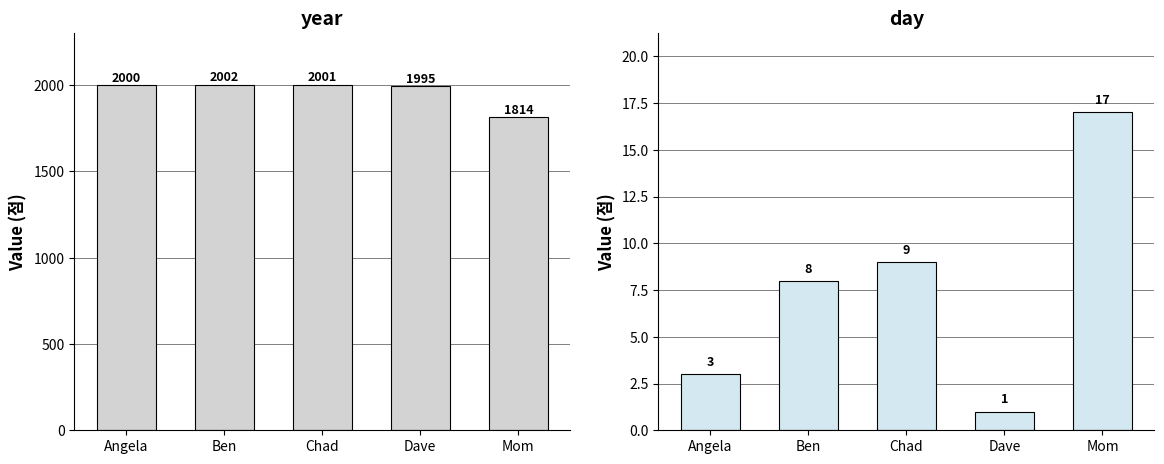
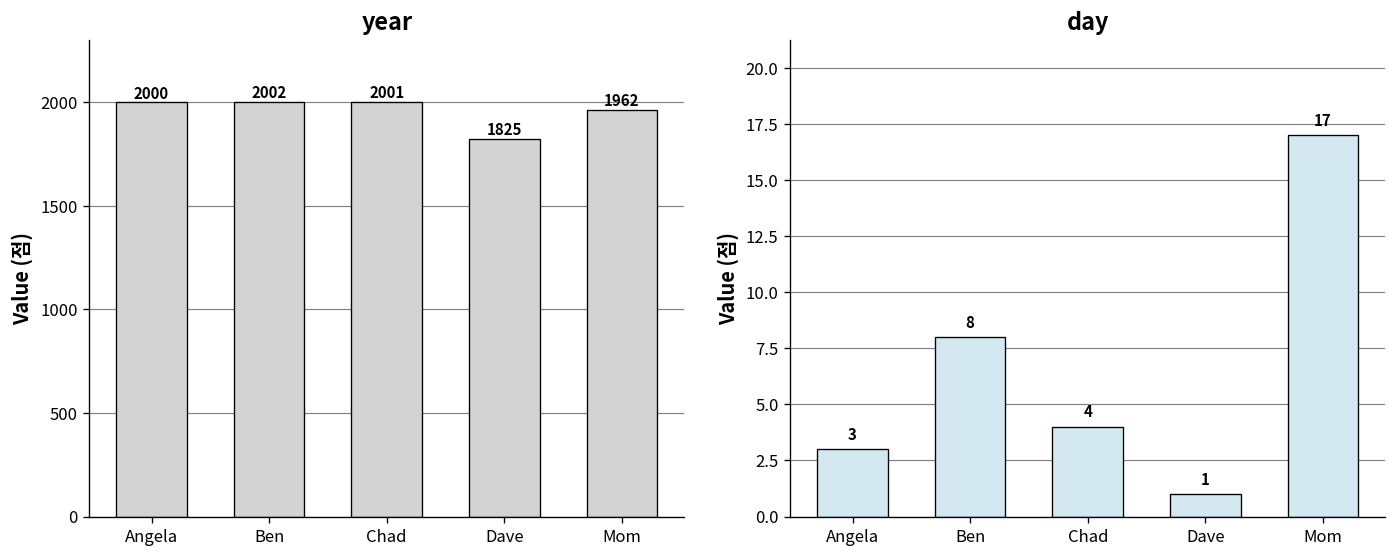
  {
    "year": {
      "Angela": 2000,
      "Ben": 2002,
      "Chad": 2001,
-     "Dave": 1995,
-     "Mom": 1814
+     "Dave": 1825,
+     "Mom": 1962
    },
    "day": {
      "Angela": 3,
      "Ben": 8,
-     "Chad": 9,
+     "Chad": 4,
      "Dave": 1,
      "Mom": 17
    }
  }
